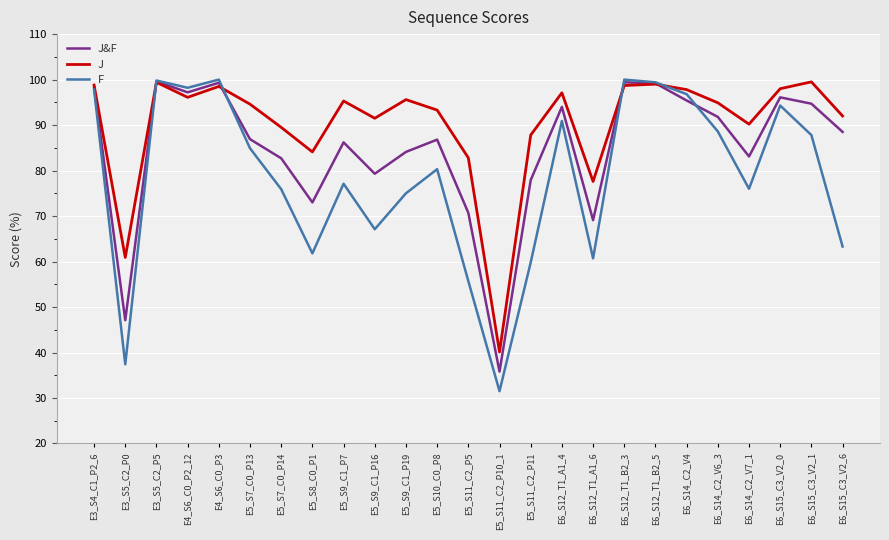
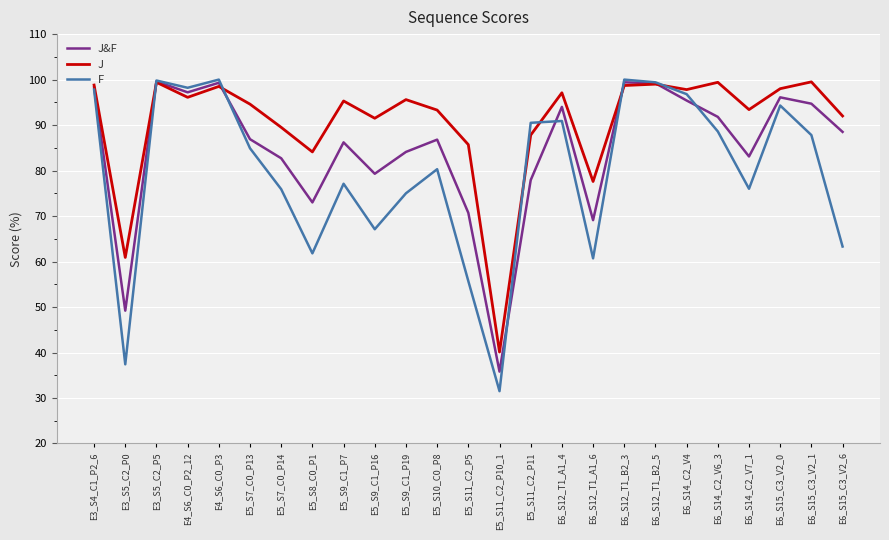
  {
    "J&F": {
-     "E3_S5_C2_P0": 47,
+     "E3_S5_C2_P0": 49,
      "E4_S6_C0_P2_12": 97,
      "E4_S6_C0_P3": 99,
      "E5_S7_C0_P13": 87,
      "E5_S7_C0_P14": 83,
      "E5_S8_C0_P1": 73,
      "E5_S9_C1_P7": 86,
      "E5_S9_C1_P16": 79,
      "E5_S9_C1_P19": 84,
      "E5_S10_C0_P8": 87,
      "E5_S11_C2_P5": 71,
      "E5_S11_C2_P10_1": 36,
      "E5_S11_C2_P11": 78,
      "E6_S12_T1_A1_4": 94,
      "E6_S12_T1_A1_6": 69,
      "E6_S12_T1_B2_3": 99,
      "E6_S14_C2_V4": 95,
      "E6_S14_C2_V6_3": 92,
      "E6_S14_C2_V7_1": 83,
      "E6_S15_C3_V2_0": 96,
      "E6_S15_C3_V2_1": 95,
      "E6_S15_C3_V2_6": 89
    },
    "J": {
      "E3_S5_C2_P0": 61,
      "E4_S6_C0_P2_12": 96,
      "E4_S6_C0_P3": 99,
      "E5_S7_C0_P13": 95,
      "E5_S7_C0_P14": 90,
      "E5_S8_C0_P1": 84,
      "E5_S9_C1_P7": 95,
      "E5_S9_C1_P16": 92,
      "E5_S9_C1_P19": 96,
      "E5_S10_C0_P8": 93,
-     "E5_S11_C2_P5": 83,
+     "E5_S11_C2_P5": 86,
      "E5_S11_C2_P10_1": 40,
      "E5_S11_C2_P11": 88,
      "E6_S12_T1_A1_4": 97,
      "E6_S12_T1_A1_6": 78,
      "E6_S12_T1_B2_3": 99,
      "E6_S14_C2_V4": 98,
-     "E6_S14_C2_V6_3": 95,
-     "E6_S14_C2_V7_1": 90,
+     "E6_S14_C2_V6_3": 99,
+     "E6_S14_C2_V7_1": 93,
      "E6_S15_C3_V2_0": 98,
      "E6_S15_C3_V2_1": 100,
      "E6_S15_C3_V2_6": 92
    },
    "F": {
      "E3_S5_C2_P0": 37,
      "E4_S6_C0_P2_12": 98,
      "E4_S6_C0_P3": 100,
      "E5_S7_C0_P13": 85,
      "E5_S7_C0_P14": 76,
      "E5_S8_C0_P1": 62,
      "E5_S9_C1_P7": 77,
      "E5_S9_C1_P16": 67,
      "E5_S9_C1_P19": 75,
      "E5_S10_C0_P8": 80,
      "E5_S11_C2_P5": 56,
      "E5_S11_C2_P10_1": 32,
-     "E5_S11_C2_P11": 60,
+     "E5_S11_C2_P11": 91,
      "E6_S12_T1_A1_4": 91,
      "E6_S12_T1_A1_6": 61,
      "E6_S12_T1_B2_3": 100,
      "E6_S14_C2_V4": 97,
      "E6_S14_C2_V6_3": 89,
      "E6_S14_C2_V7_1": 76,
      "E6_S15_C3_V2_0": 94,
      "E6_S15_C3_V2_1": 88,
      "E6_S15_C3_V2_6": 63
    }
  }
